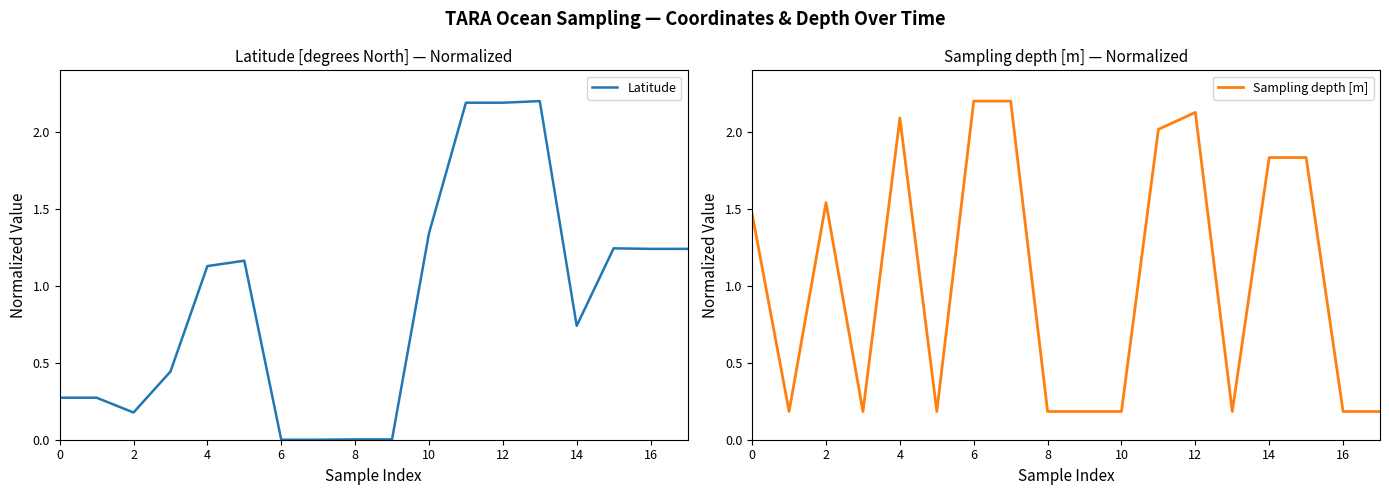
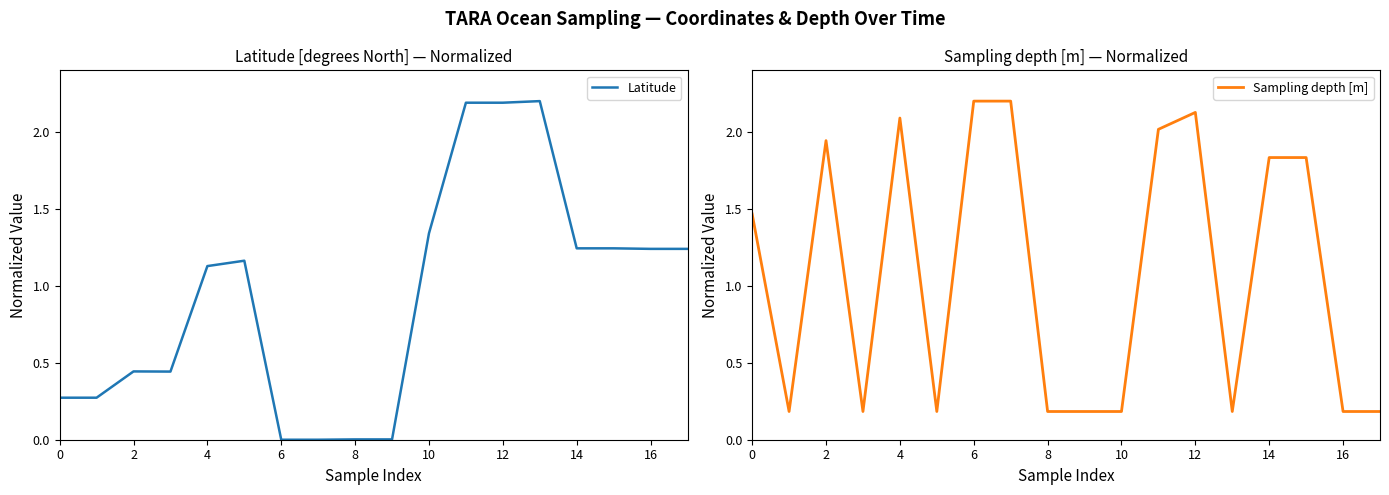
  {
    "Latitude [degrees North] — Normalized": {
      "0": 0.27,
-     "2": 0.18,
+     "2": 0.44,
      "4": 1.13,
      "6": 0.00,
      "8": 0.00,
      "10": 1.34,
      "12": 2.19,
-     "14": 0.74,
+     "14": 1.24,
      "16": 1.24
    },
    "Sampling depth [m] — Normalized": {
      "0": 1.47,
-     "2": 1.54,
+     "2": 1.94,
      "4": 2.09,
      "6": 2.20,
      "8": 0.18,
      "10": 0.18,
      "12": 2.13,
      "14": 1.83,
      "16": 0.18
    }
  }
